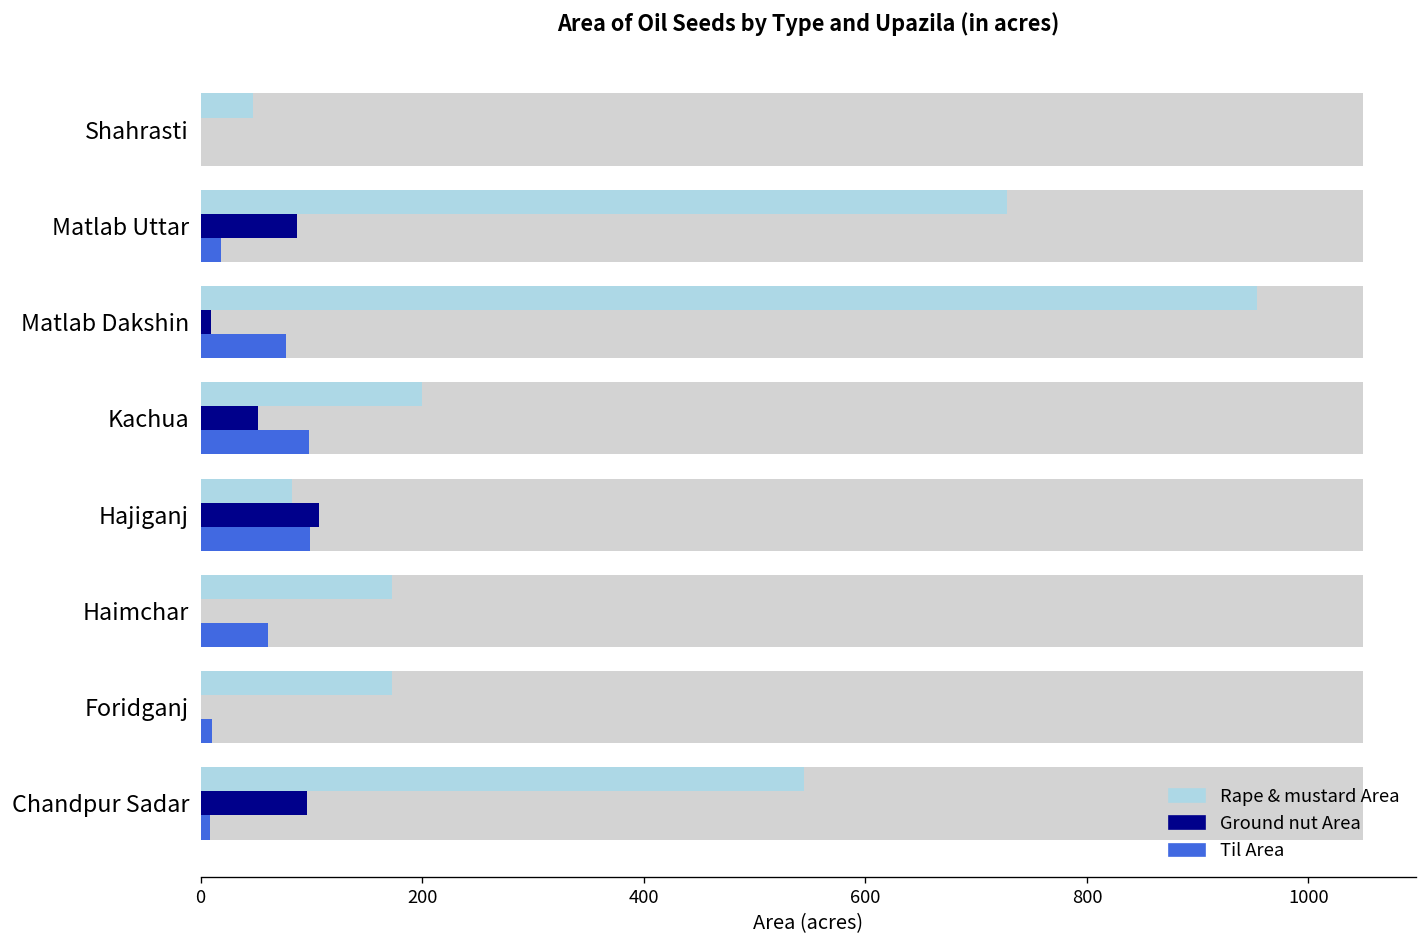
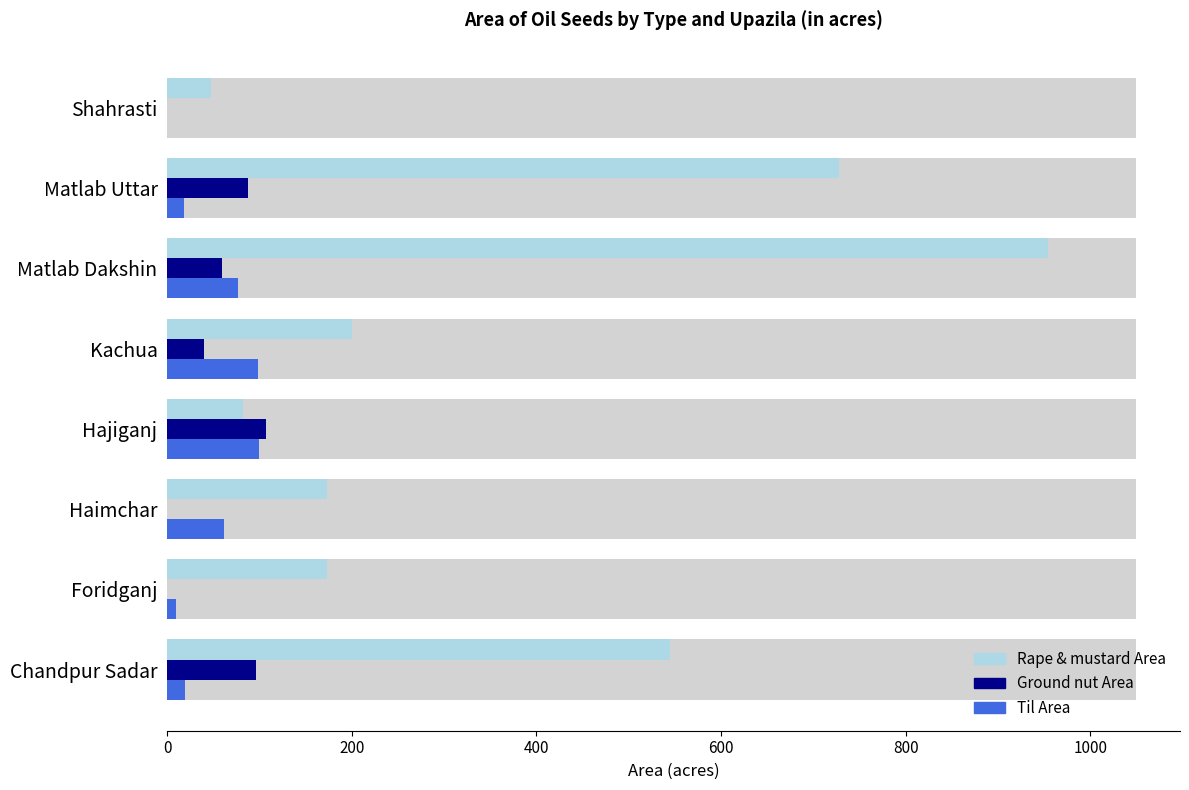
  {
    "Ground nut Area": {
      "Shahrasti": 0,
-     "Matlab Dakshin": 10,
-     "Kachua": 50,
+     "Matlab Dakshin": 60,
+     "Kachua": 40,
      "Haimchar": 0,
      "Foridganj": 0
    },
    "Til Area": {
      "Shahrasti": 0,
-     "Chandpur Sadar": 10
+     "Chandpur Sadar": 20
    }
  }
